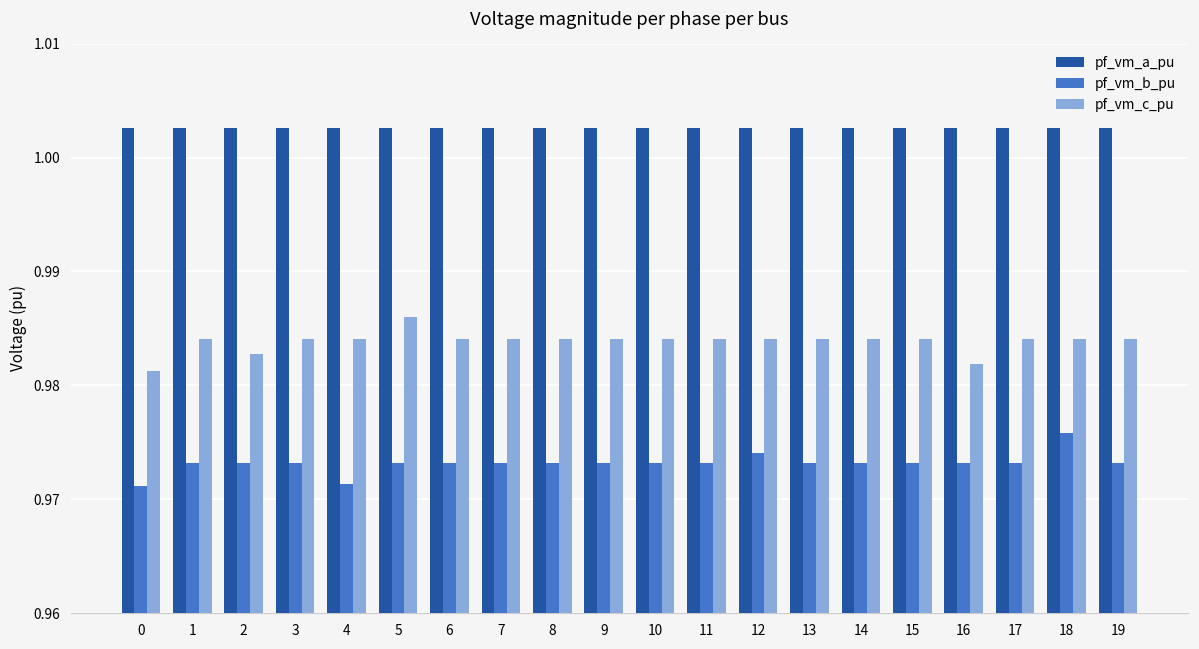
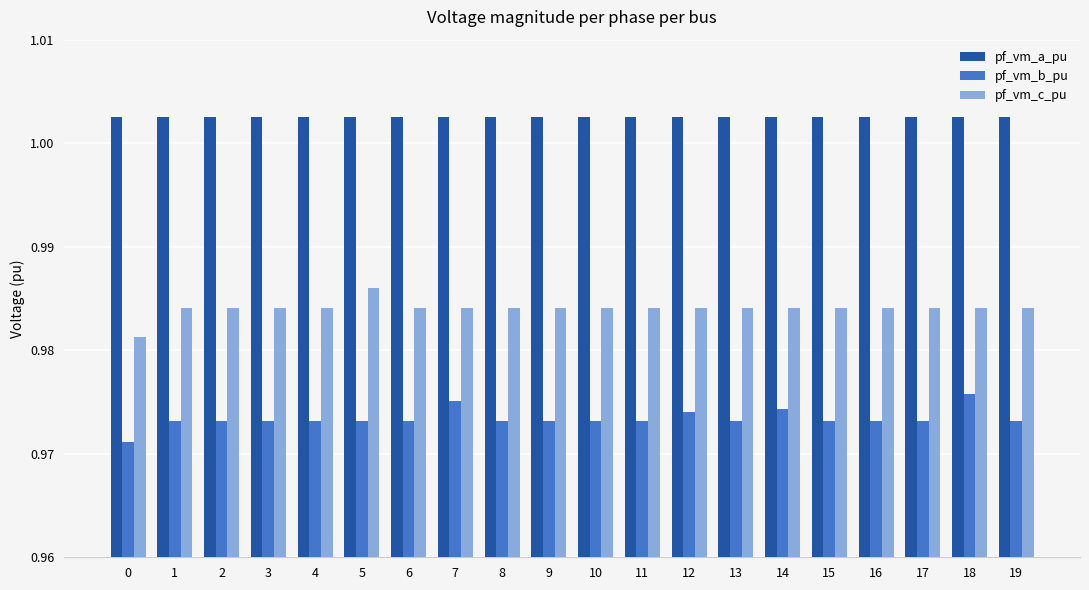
  {
    "pf_vm_a_pu": {
      "0": 1.0026,
      "1": 1.0026,
      "2": 1.0026,
      "3": 1.0026,
      "4": 1.0026,
      "5": 1.0026,
      "6": 1.0026,
      "7": 1.0026,
      "8": 1.0026,
      "9": 1.0026,
      "10": 1.0026,
      "11": 1.0026,
      "12": 1.0026,
      "13": 1.0026,
      "14": 1.0026,
      "15": 1.0026,
      "16": 1.0026,
      "17": 1.0026,
      "18": 1.0026,
      "19": 1.0026
    },
    "pf_vm_b_pu": {
      "0": 0.9712,
      "1": 0.9731,
      "2": 0.9731,
      "3": 0.9731,
-     "4": 0.9713,
+     "4": 0.9731,
      "5": 0.9731,
      "6": 0.9731,
-     "7": 0.9731,
+     "7": 0.9751,
      "8": 0.9731,
      "9": 0.9731,
      "10": 0.9731,
      "11": 0.9731,
      "12": 0.9741,
      "13": 0.9731,
-     "14": 0.9731,
+     "14": 0.9743,
      "15": 0.9731,
      "16": 0.9731,
      "17": 0.9731,
      "18": 0.9758,
      "19": 0.9731
    },
    "pf_vm_c_pu": {
      "0": 0.9813,
      "1": 0.9841,
-     "2": 0.9827,
+     "2": 0.9841,
      "3": 0.9841,
      "4": 0.9841,
      "5": 0.9860,
      "6": 0.9841,
      "7": 0.9841,
      "8": 0.9841,
      "9": 0.9841,
      "10": 0.9841,
      "11": 0.9841,
      "12": 0.9841,
      "13": 0.9841,
      "14": 0.9841,
      "15": 0.9841,
-     "16": 0.9818,
+     "16": 0.9841,
      "17": 0.9841,
      "18": 0.9841,
      "19": 0.9841
    }
  }
